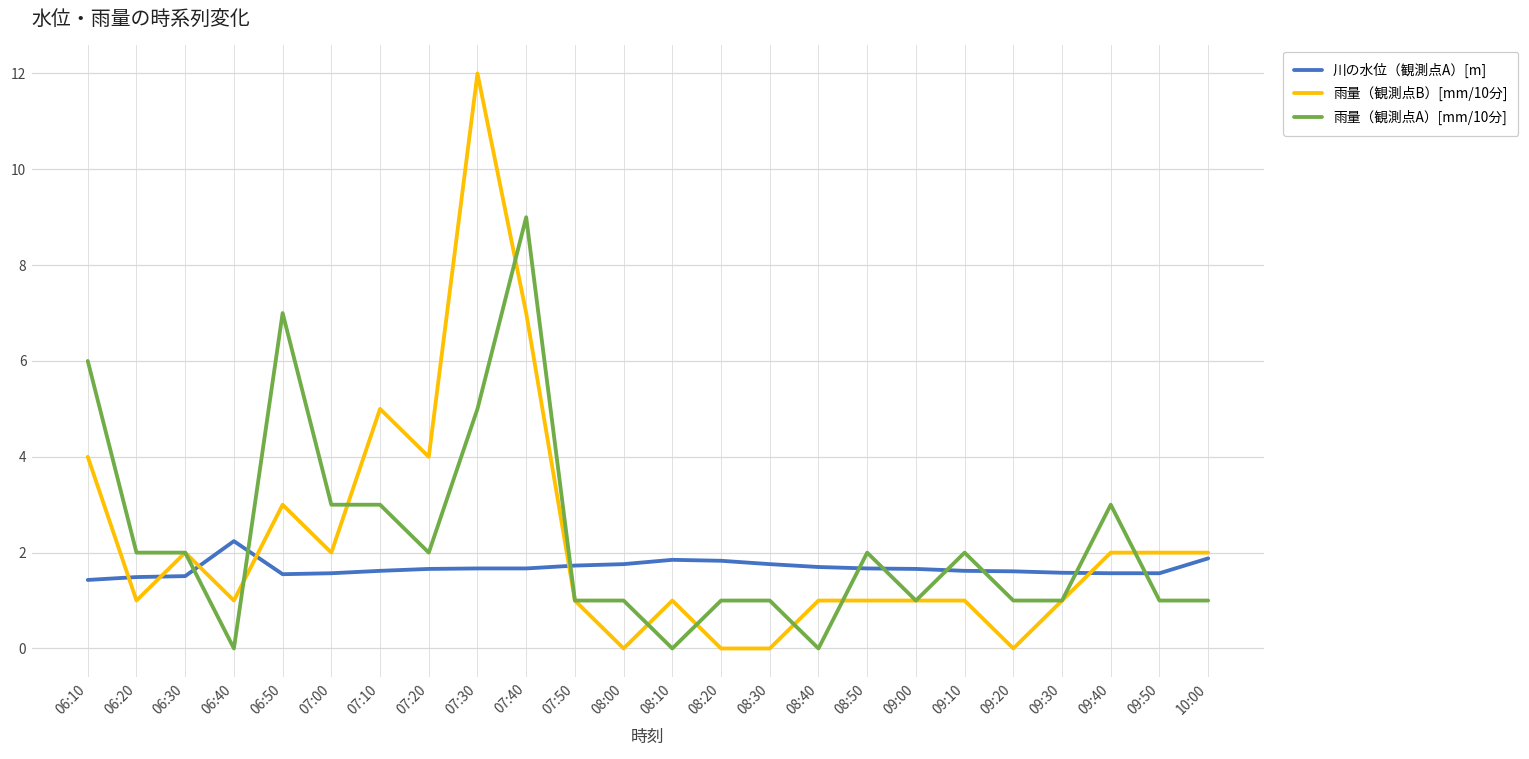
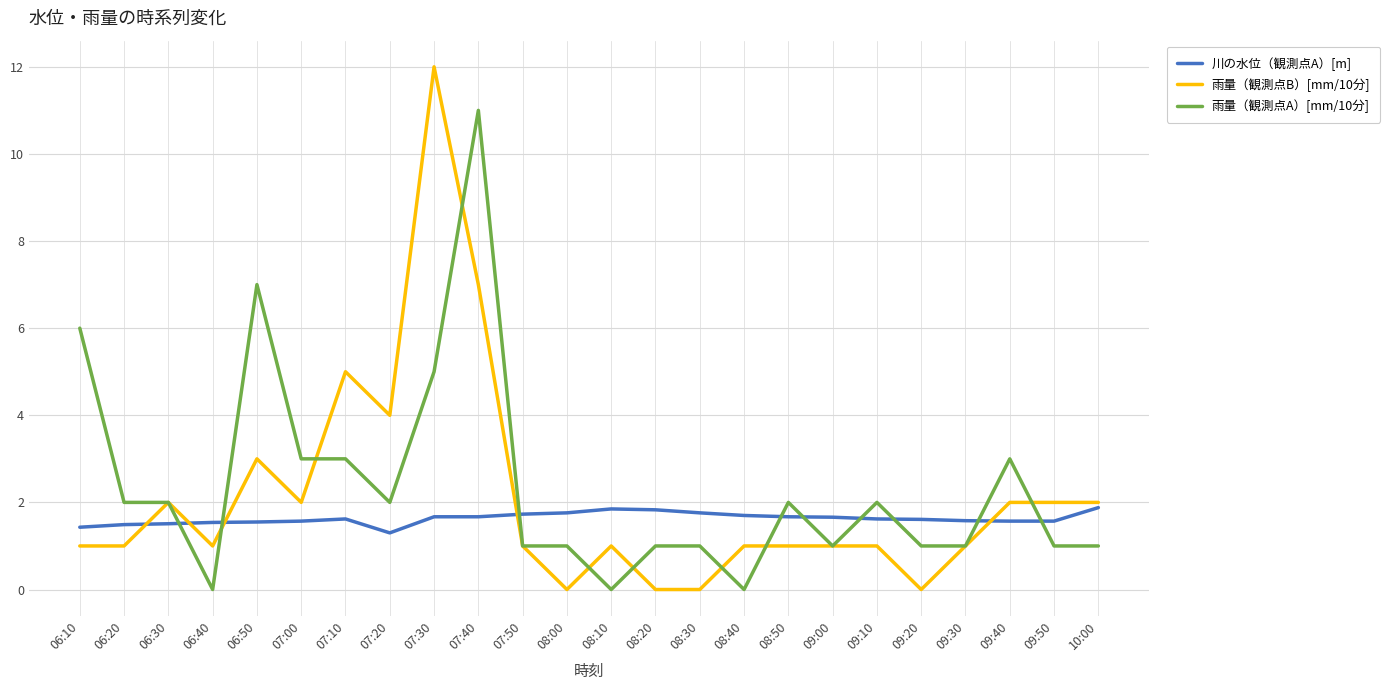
  {
    "川の水位（観測点A）[m]": {
      "06:10": 1.4,
      "06:20": 1.5,
      "06:30": 1.5,
-     "06:40": 2.2,
+     "06:40": 1.5,
      "06:50": 1.6,
      "07:00": 1.6,
      "07:10": 1.6,
-     "07:20": 1.7,
+     "07:20": 1.3,
      "07:30": 1.7,
      "07:40": 1.7,
      "07:50": 1.7,
      "08:00": 1.8,
      "08:10": 1.9,
      "08:20": 1.8,
      "08:30": 1.8,
      "08:40": 1.7,
      "08:50": 1.7,
      "09:00": 1.7,
      "09:10": 1.6,
      "09:20": 1.6,
      "09:30": 1.6,
      "09:40": 1.6,
      "09:50": 1.6,
      "10:00": 1.9
    },
    "雨量（観測点B）[mm/10分]": {
-     "06:10": 4,
+     "06:10": 1,
      "06:20": 1,
      "06:40": 1,
      "06:50": 3,
      "07:00": 2,
      "07:10": 5,
      "07:20": 4,
      "07:30": 12,
      "07:40": 7,
      "08:00": 0,
      "08:10": 1,
      "08:20": 0,
      "08:30": 0,
      "08:40": 1,
      "08:50": 1,
      "09:10": 1,
      "09:20": 0,
      "09:40": 2,
      "09:50": 2,
      "10:00": 2
    },
    "雨量（観測点A）[mm/10分]": {
      "06:10": 6,
      "06:20": 2,
      "06:40": 0,
      "06:50": 7,
      "07:00": 3,
      "07:10": 3,
      "07:20": 2,
      "07:30": 5,
-     "07:40": 9,
+     "07:40": 11,
      "08:00": 1,
      "08:10": 0,
      "08:20": 1,
      "08:30": 1,
      "08:40": 0,
      "08:50": 2,
      "09:10": 2,
      "09:20": 1,
      "09:40": 3,
      "09:50": 1,
      "10:00": 1
    }
  }
